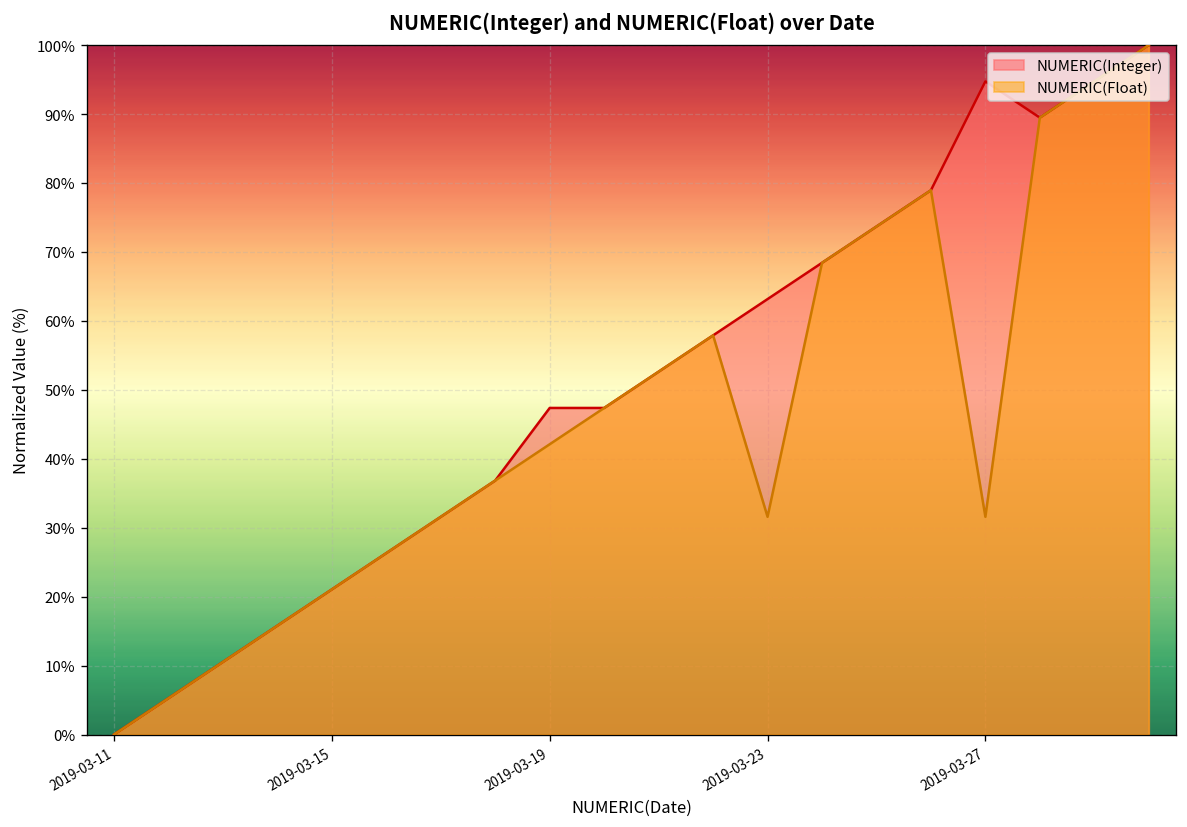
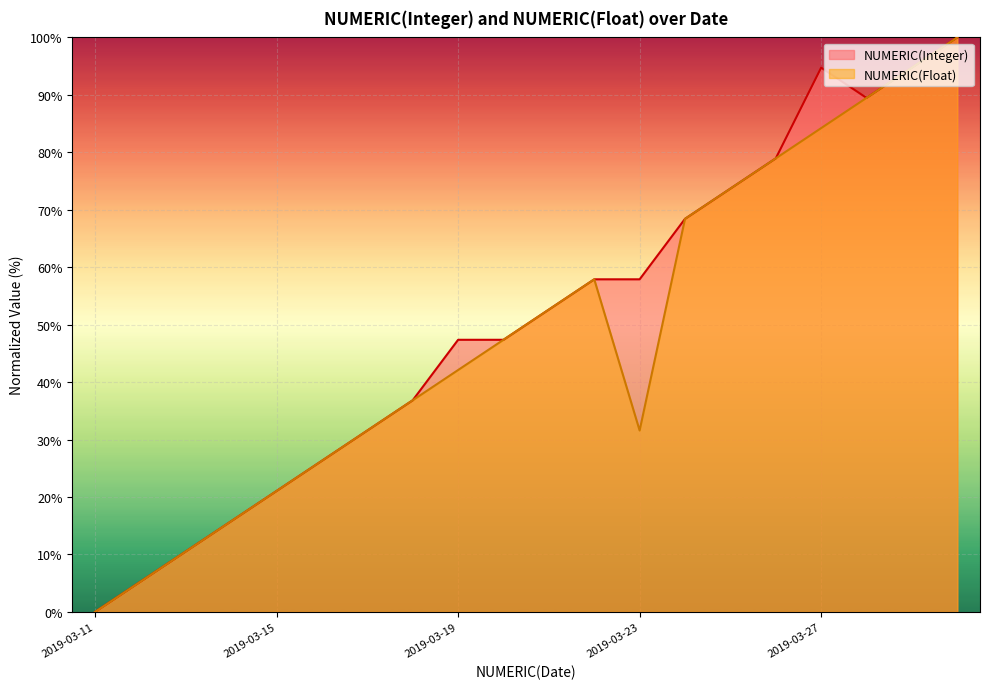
  {
    "NUMERIC(Integer)": {
      "2019-03-19": "47%",
-     "2019-03-23": "63%",
+     "2019-03-23": "58%",
      "2019-03-27": "95%"
    },
    "NUMERIC(Float)": {
      "2019-03-19": "42%",
      "2019-03-23": "32%",
-     "2019-03-27": "32%"
+     "2019-03-27": "84%"
    }
  }
